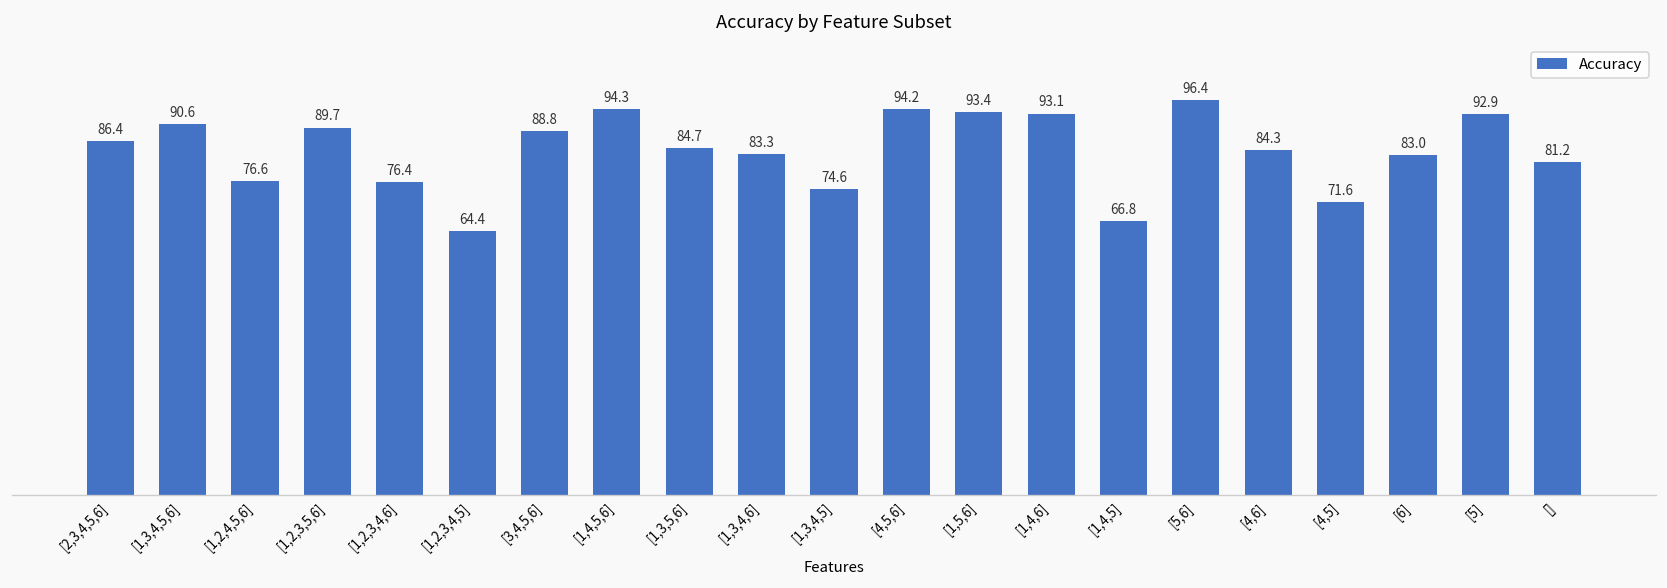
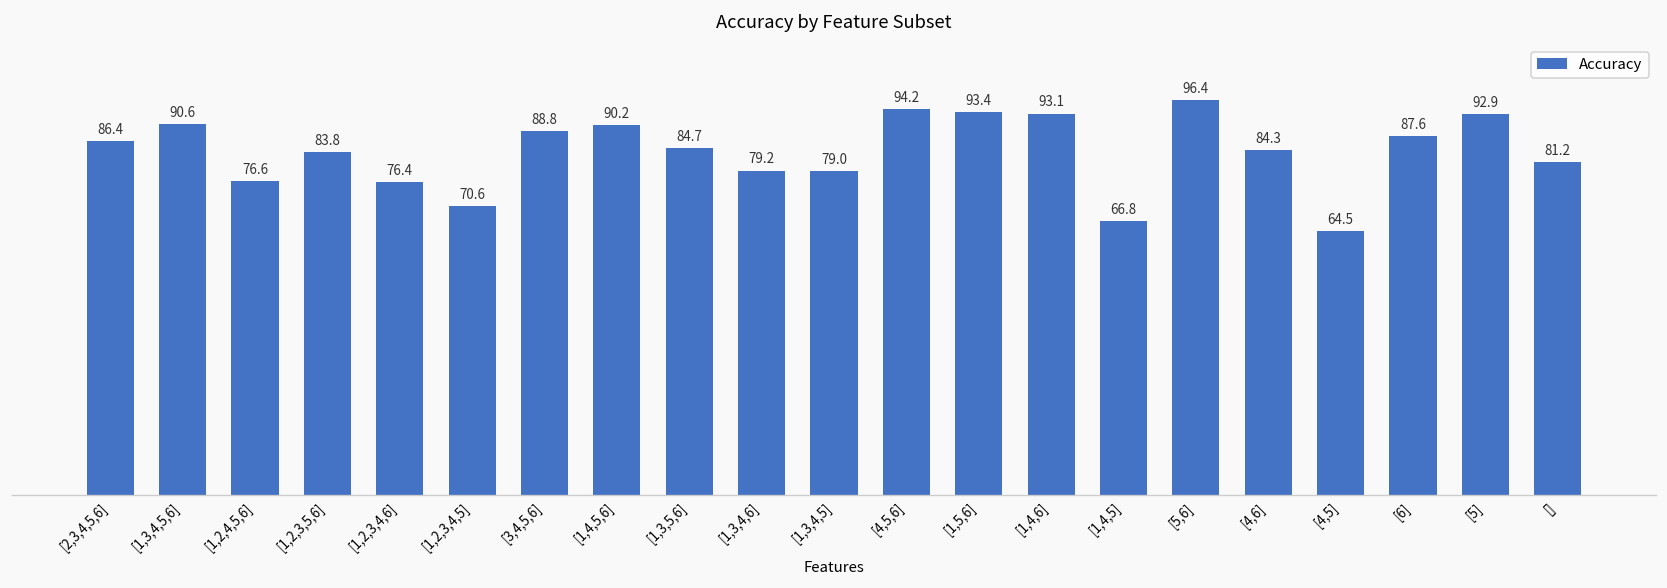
  {
    "[2,3,4,5,6]": 86.4,
    "[1,3,4,5,6]": 90.6,
    "[1,2,4,5,6]": 76.6,
-   "[1,2,3,5,6]": 89.7,
+   "[1,2,3,5,6]": 83.8,
    "[1,2,3,4,6]": 76.4,
-   "[1,2,3,4,5]": 64.4,
+   "[1,2,3,4,5]": 70.6,
    "[3,4,5,6]": 88.8,
-   "[1,4,5,6]": 94.3,
+   "[1,4,5,6]": 90.2,
    "[1,3,5,6]": 84.7,
-   "[1,3,4,6]": 83.3,
-   "[1,3,4,5]": 74.6,
+   "[1,3,4,6]": 79.2,
+   "[1,3,4,5]": 79.0,
    "[4,5,6]": 94.2,
    "[1,5,6]": 93.4,
    "[1,4,6]": 93.1,
    "[1,4,5]": 66.8,
    "[5,6]": 96.4,
    "[4,6]": 84.3,
-   "[4,5]": 71.6,
-   "[6]": 83.0,
+   "[4,5]": 64.5,
+   "[6]": 87.6,
    "[5]": 92.9,
    "[]": 81.2
  }
